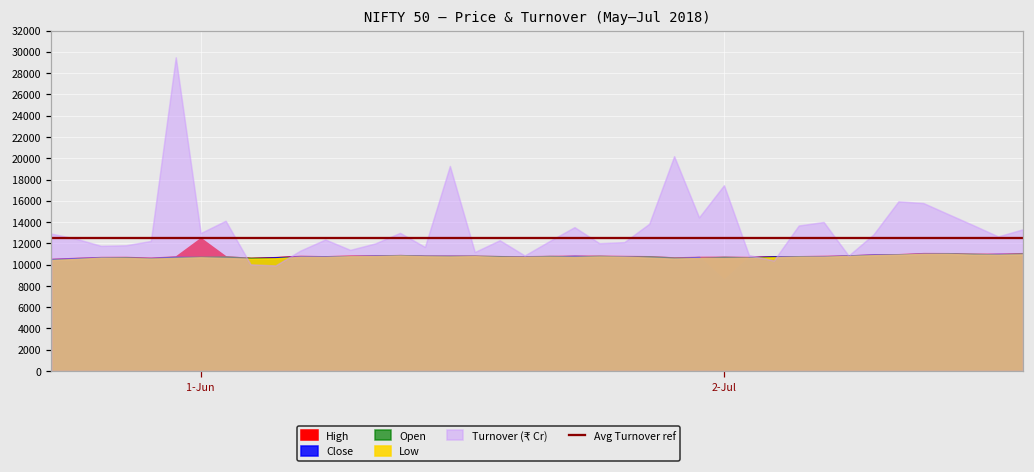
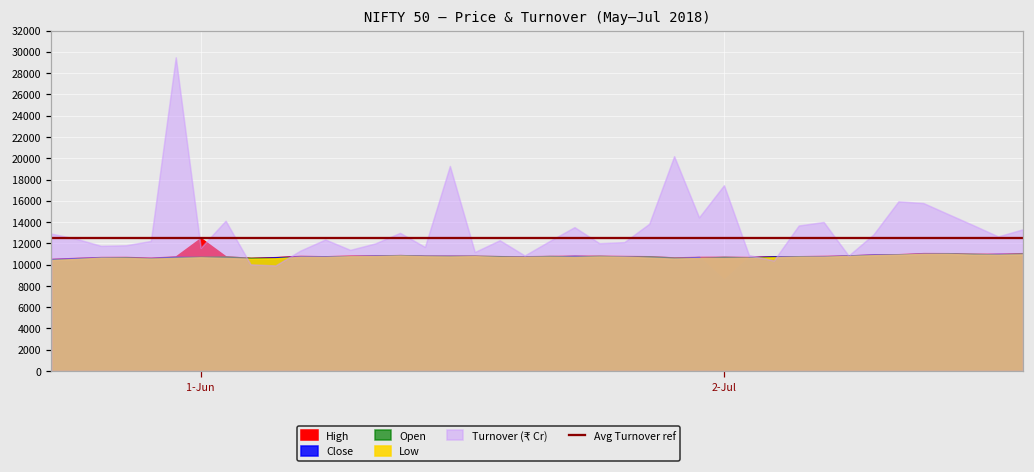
  {
    "High": {
      "1-Jun": 12000
    },
    "Close": {
      "2-Jul": 9000
    },
    "Turnover (₹ Cr)": {
-     "1-Jun": 13000,
+     "1-Jun": 12000,
      "2-Jul": 17000
    }
  }
